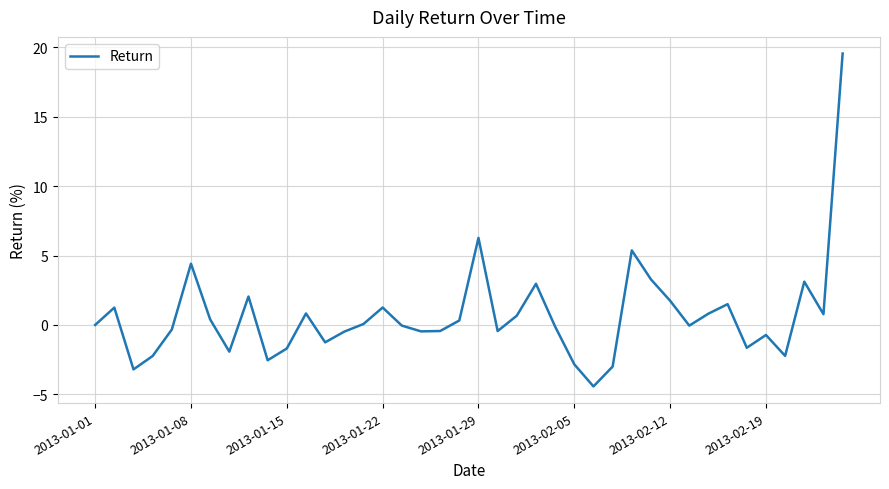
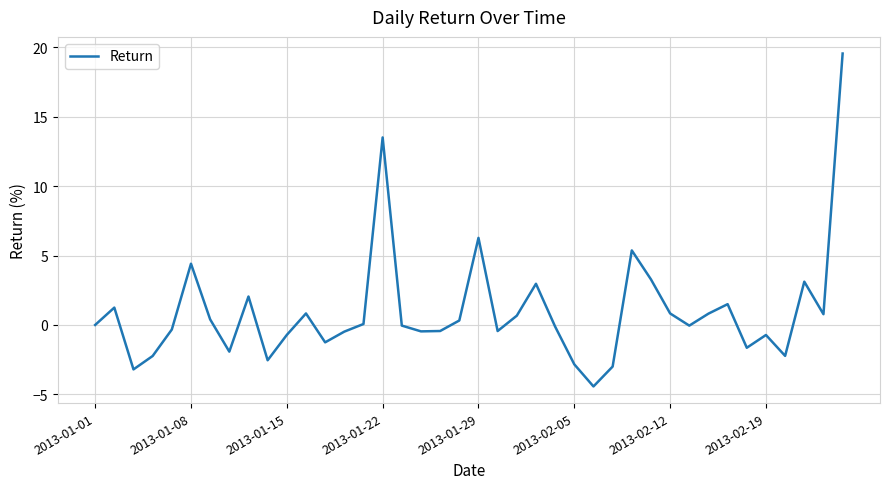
  {
    "2013-01-01": 0.0,
    "2013-01-08": 4.4,
-   "2013-01-15": -1.7,
-   "2013-01-22": 1.3,
+   "2013-01-15": -0.7,
+   "2013-01-22": 13.5,
    "2013-01-29": 6.3,
    "2013-02-05": -2.8,
-   "2013-02-12": 1.7,
+   "2013-02-12": 0.8,
    "2013-02-19": -0.7
  }
